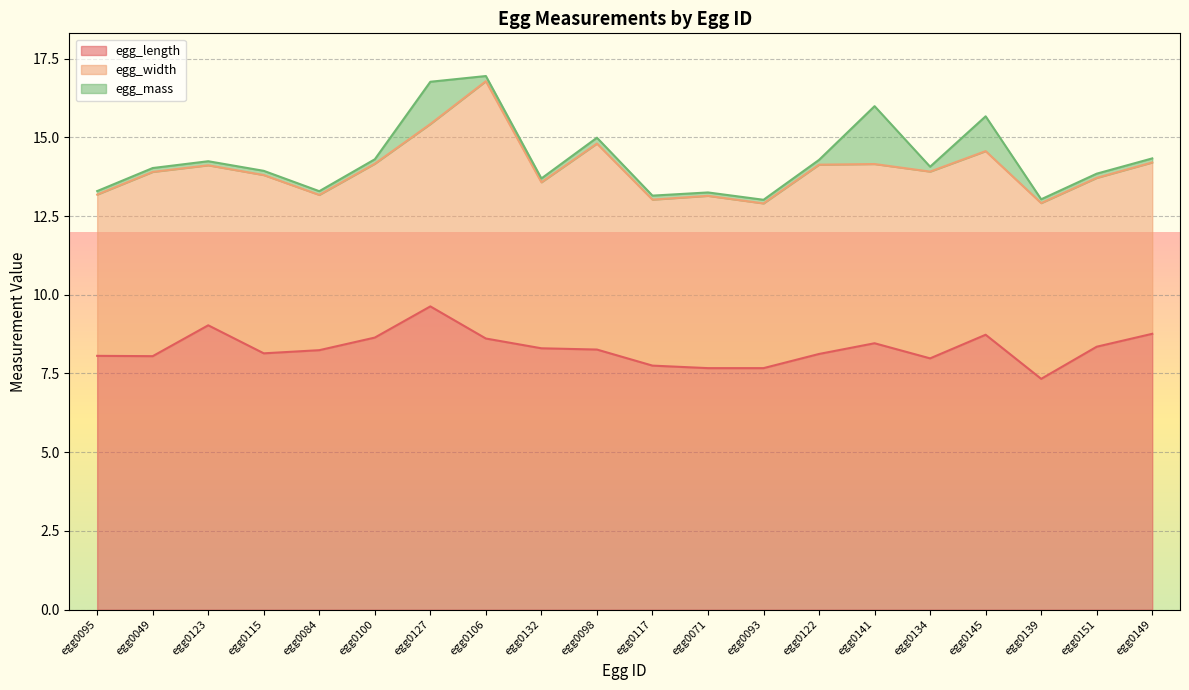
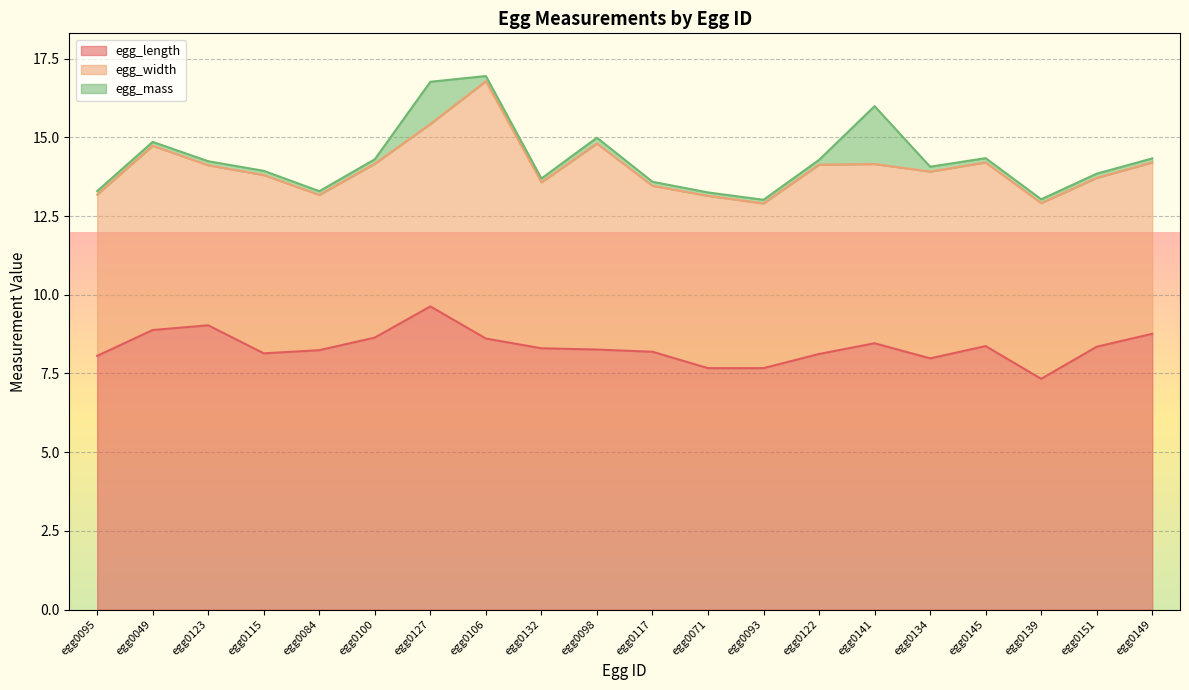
  {
    "egg_length": {
      "egg0095": 8.1,
-     "egg0049": 8.1,
+     "egg0049": 8.9,
      "egg0123": 9.0,
      "egg0115": 8.1,
      "egg0084": 8.2,
      "egg0100": 8.6,
      "egg0127": 9.6,
      "egg0106": 8.6,
      "egg0132": 8.3,
      "egg0098": 8.3,
-     "egg0117": 7.8,
+     "egg0117": 8.2,
      "egg0071": 7.7,
      "egg0093": 7.7,
      "egg0122": 8.1,
      "egg0141": 8.5,
      "egg0134": 8.0,
-     "egg0145": 8.7,
+     "egg0145": 8.4,
      "egg0139": 7.3,
      "egg0151": 8.4,
      "egg0149": 8.8
    },
    "egg_width": {
      "egg0095": 5.1,
      "egg0049": 5.9,
      "egg0123": 5.1,
      "egg0115": 5.7,
      "egg0084": 4.9,
      "egg0100": 5.5,
      "egg0127": 5.8,
      "egg0106": 8.2,
      "egg0132": 5.3,
      "egg0098": 6.5,
      "egg0117": 5.3,
      "egg0071": 5.5,
      "egg0093": 5.2,
      "egg0122": 6.0,
      "egg0141": 5.7,
      "egg0134": 5.9,
      "egg0145": 5.8,
      "egg0139": 5.6,
      "egg0151": 5.4,
      "egg0149": 5.4
    },
    "egg_mass": {
      "egg0095": 0.1,
      "egg0049": 0.1,
      "egg0123": 0.1,
      "egg0115": 0.1,
      "egg0084": 0.1,
      "egg0100": 0.1,
      "egg0127": 1.3,
      "egg0106": 0.2,
      "egg0132": 0.1,
      "egg0098": 0.2,
      "egg0117": 0.1,
      "egg0071": 0.1,
      "egg0093": 0.1,
      "egg0122": 0.2,
      "egg0141": 1.8,
      "egg0134": 0.2,
-     "egg0145": 1.1,
+     "egg0145": 0.1,
      "egg0139": 0.1,
      "egg0151": 0.1,
      "egg0149": 0.1
    }
  }
